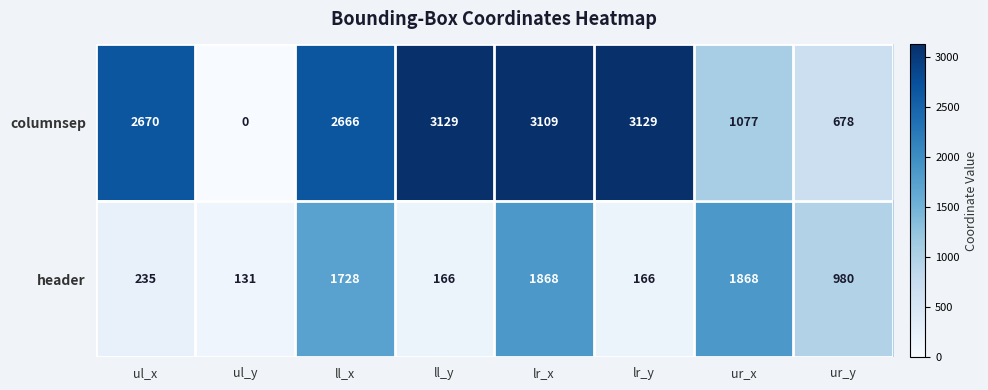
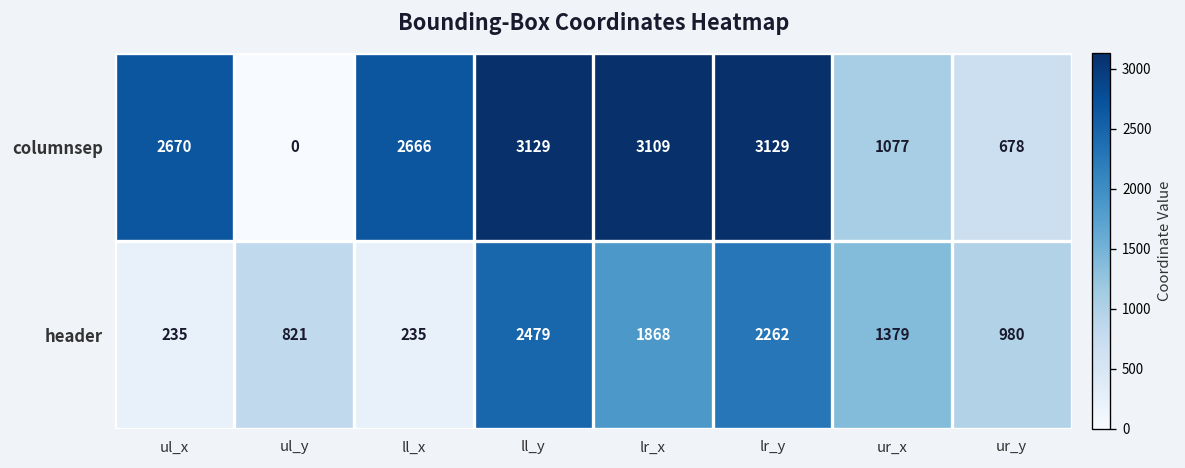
  {
    "columnsep": {
      "ul_x": 2670,
      "ul_y": 0,
      "ll_x": 2666,
      "ll_y": 3129,
      "lr_x": 3109,
      "lr_y": 3129,
      "ur_x": 1077,
      "ur_y": 678
    },
    "header": {
      "ul_x": 235,
-     "ul_y": 131,
-     "ll_x": 1728,
-     "ll_y": 166,
+     "ul_y": 821,
+     "ll_x": 235,
+     "ll_y": 2479,
      "lr_x": 1868,
-     "lr_y": 166,
-     "ur_x": 1868,
+     "lr_y": 2262,
+     "ur_x": 1379,
      "ur_y": 980
    }
  }
